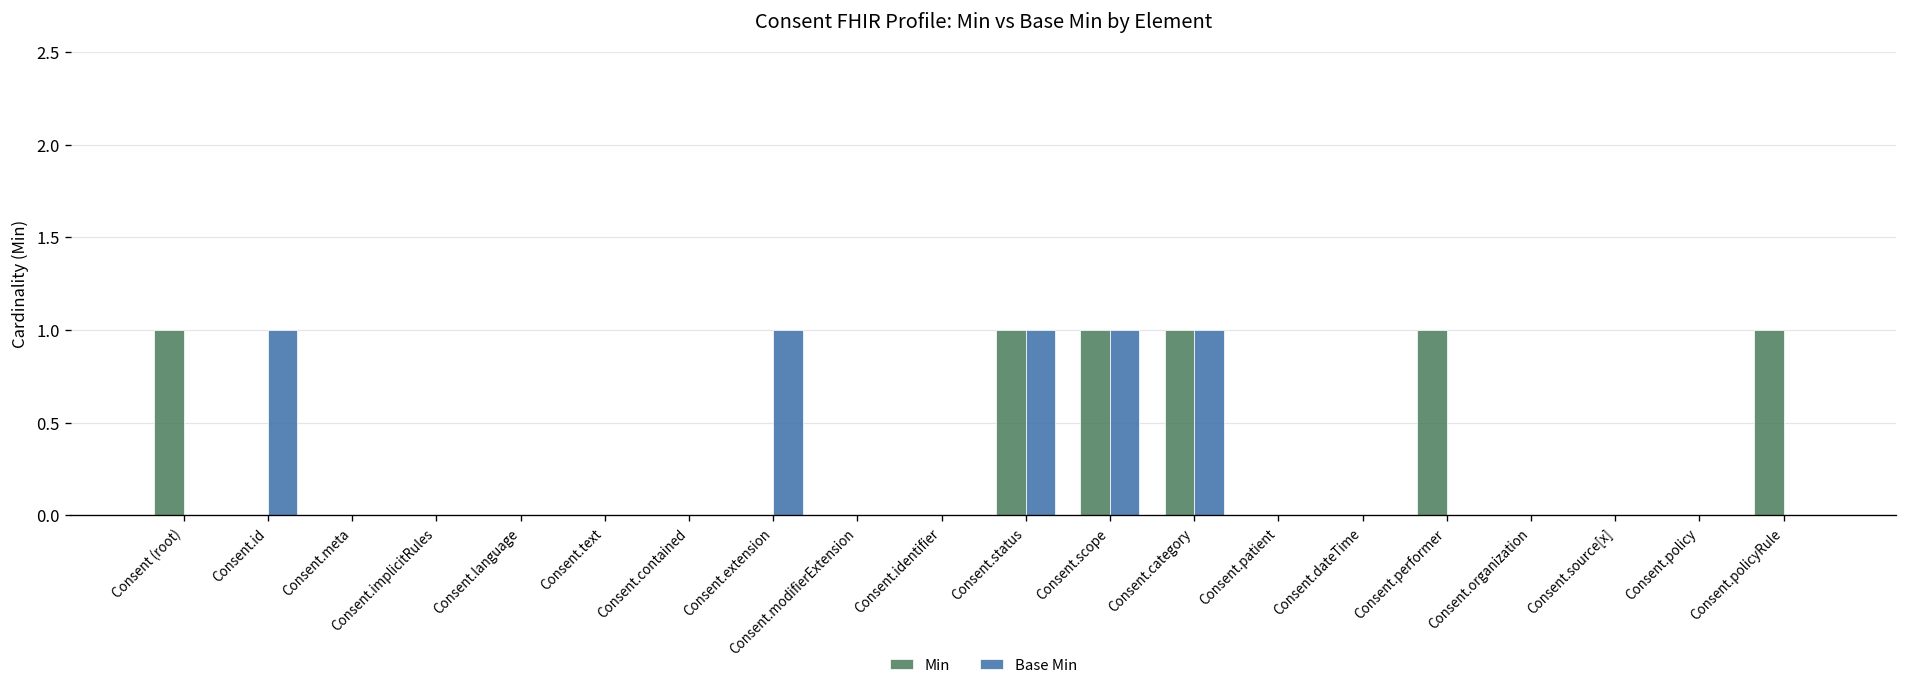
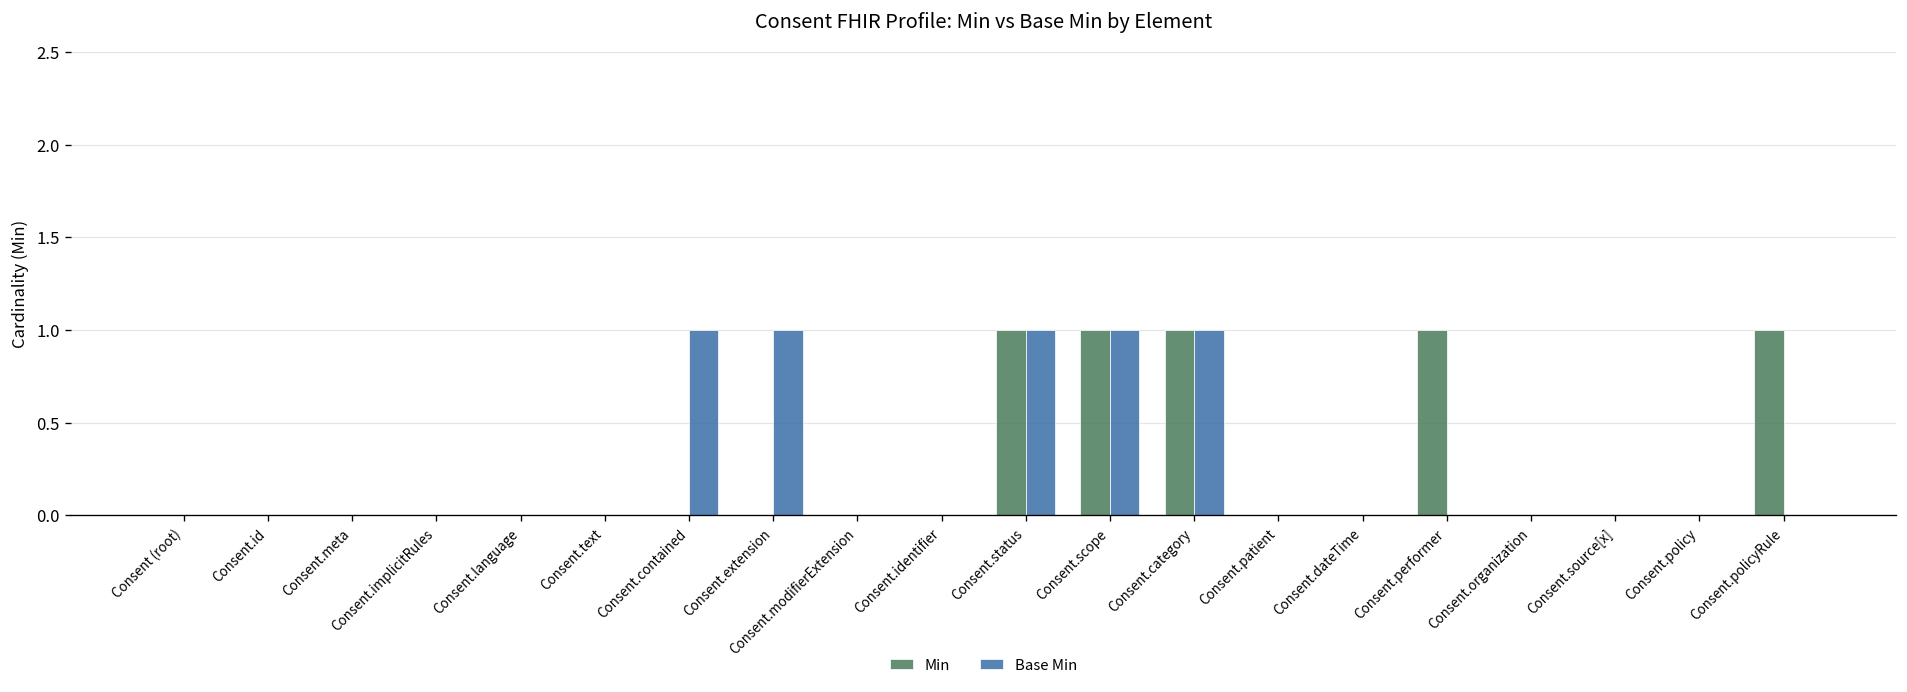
  {
    "Min": {
-     "Consent (root)": 1,
+     "Consent (root)": 0,
      "Consent.id": 0,
      "Consent.meta": 0,
      "Consent.implicitRules": 0,
      "Consent.language": 0,
      "Consent.text": 0,
      "Consent.contained": 0,
      "Consent.extension": 0,
      "Consent.modifierExtension": 0,
      "Consent.identifier": 0,
      "Consent.status": 1,
      "Consent.scope": 1,
      "Consent.category": 1,
      "Consent.patient": 0,
      "Consent.dateTime": 0,
      "Consent.performer": 1,
      "Consent.organization": 0,
      "Consent.source[x]": 0,
      "Consent.policy": 0,
      "Consent.policyRule": 1
    },
    "Base Min": {
      "Consent (root)": 0,
-     "Consent.id": 1,
+     "Consent.id": 0,
      "Consent.meta": 0,
      "Consent.implicitRules": 0,
      "Consent.language": 0,
      "Consent.text": 0,
-     "Consent.contained": 0,
+     "Consent.contained": 1,
      "Consent.extension": 1,
      "Consent.modifierExtension": 0,
      "Consent.identifier": 0,
      "Consent.status": 1,
      "Consent.scope": 1,
      "Consent.category": 1,
      "Consent.patient": 0,
      "Consent.dateTime": 0,
      "Consent.performer": 0,
      "Consent.organization": 0,
      "Consent.source[x]": 0,
      "Consent.policy": 0,
      "Consent.policyRule": 0
    }
  }
